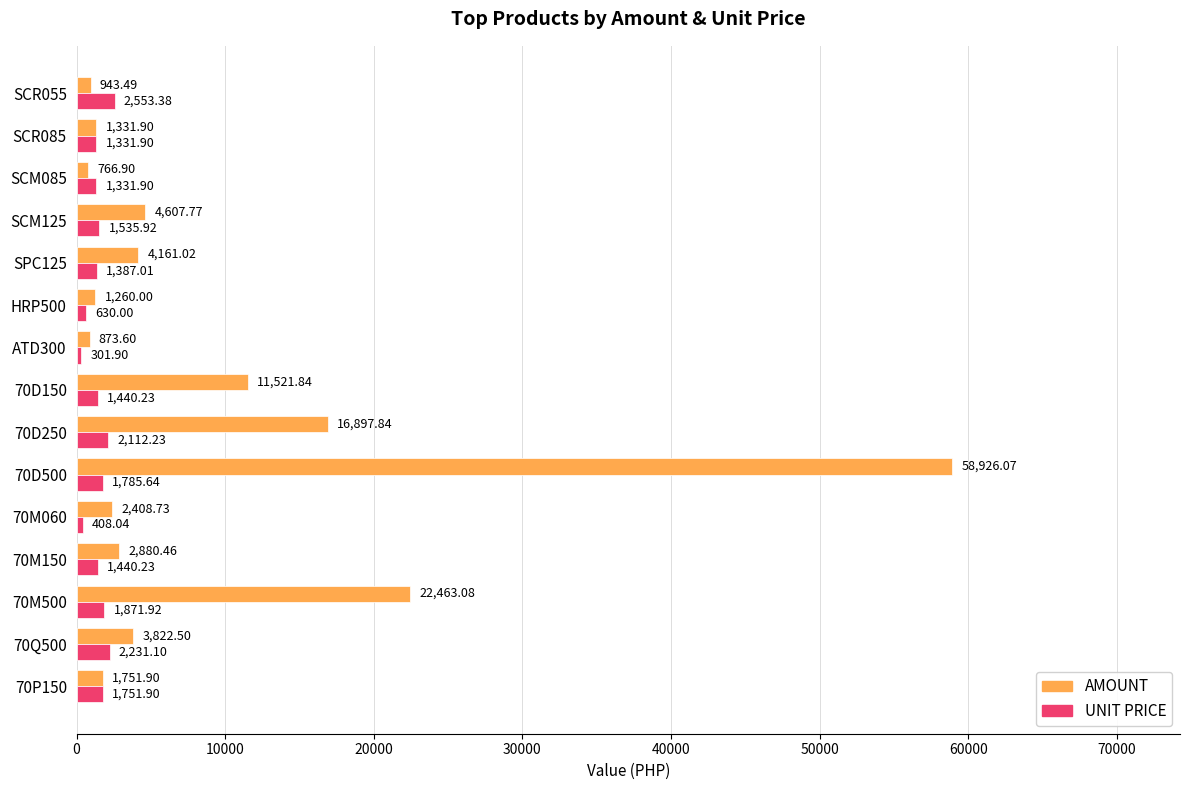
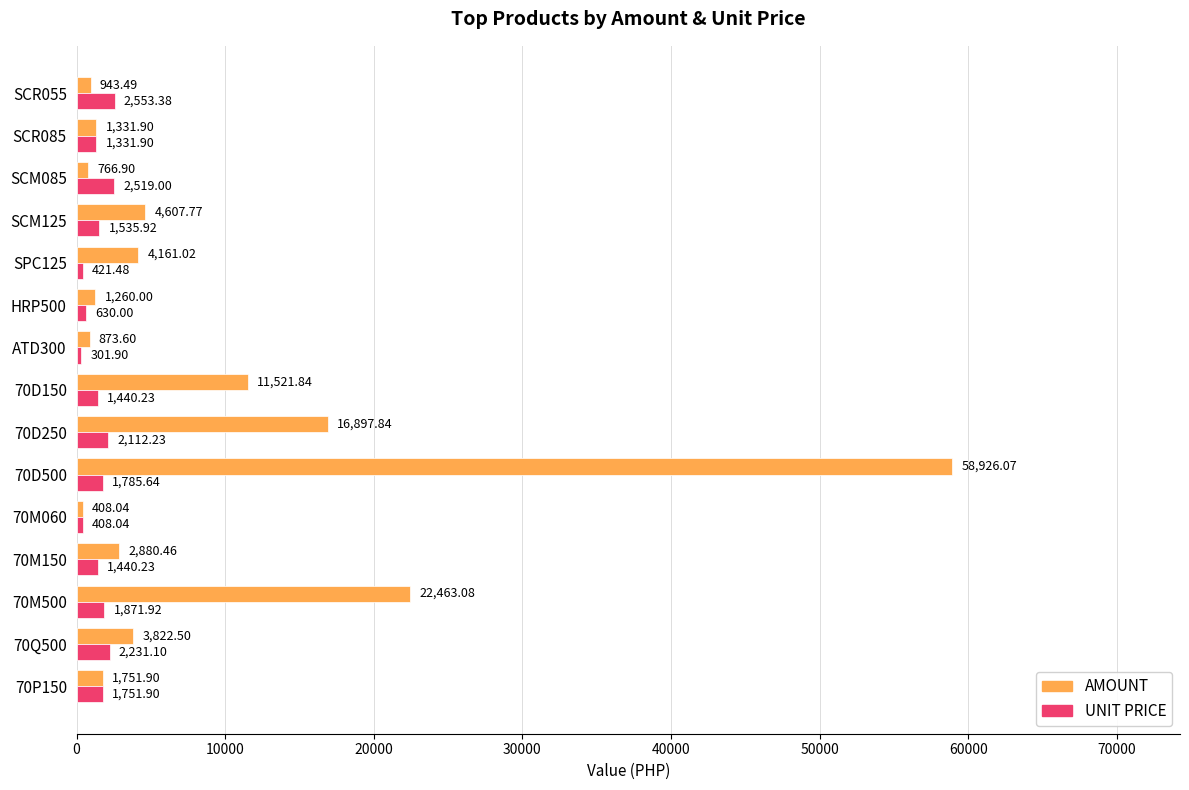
  {
    "AMOUNT": {
      "SCR055": "943.49",
      "SCR085": "1,331.90",
      "SCM085": "766.90",
      "SCM125": "4,607.77",
      "SPC125": "4,161.02",
      "HRP500": "1,260.00",
      "ATD300": "873.60",
      "70D150": "11,521.84",
      "70D250": "16,897.84",
      "70D500": "58,926.07",
-     "70M060": "2,408.73",
+     "70M060": "408.04",
      "70M150": "2,880.46",
      "70M500": "22,463.08",
      "70Q500": "3,822.50",
      "70P150": "1,751.90"
    },
    "UNIT PRICE": {
      "SCR055": "2,553.38",
      "SCR085": "1,331.90",
-     "SCM085": "1,331.90",
+     "SCM085": "2,519.00",
      "SCM125": "1,535.92",
-     "SPC125": "1,387.01",
+     "SPC125": "421.48",
      "HRP500": "630.00",
      "ATD300": "301.90",
      "70D150": "1,440.23",
      "70D250": "2,112.23",
      "70D500": "1,785.64",
      "70M060": "408.04",
      "70M150": "1,440.23",
      "70M500": "1,871.92",
      "70Q500": "2,231.10",
      "70P150": "1,751.90"
    }
  }
